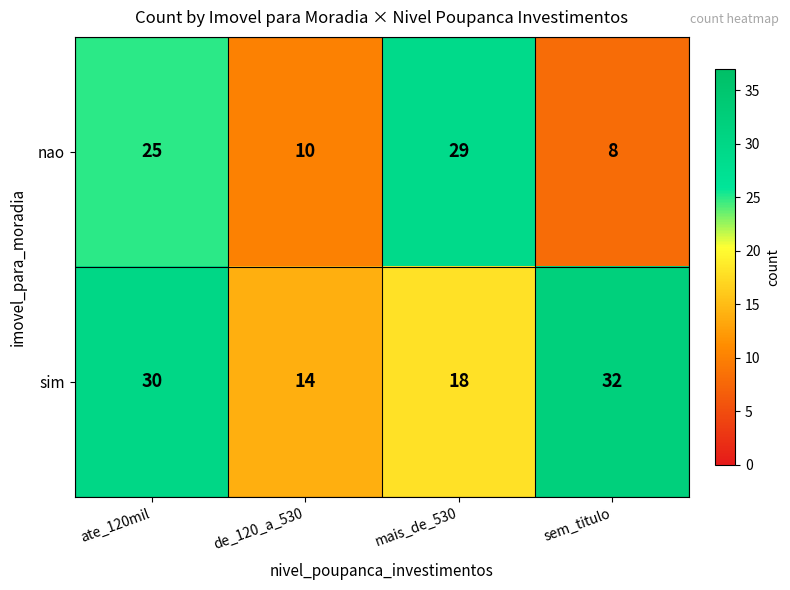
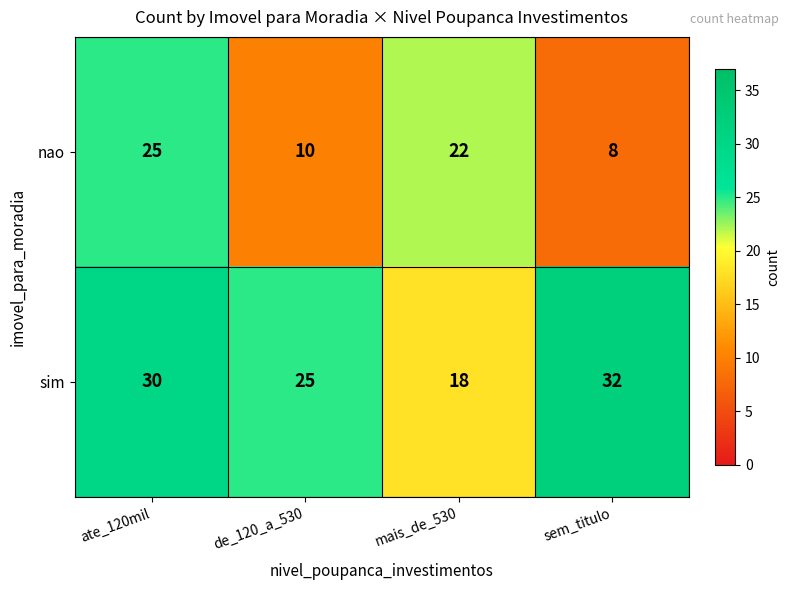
  {
    "nao": {
      "ate_120mil": 25,
      "de_120_a_530": 10,
-     "mais_de_530": 29,
+     "mais_de_530": 22,
      "sem_titulo": 8
    },
    "sim": {
      "ate_120mil": 30,
-     "de_120_a_530": 14,
+     "de_120_a_530": 25,
      "mais_de_530": 18,
      "sem_titulo": 32
    }
  }
